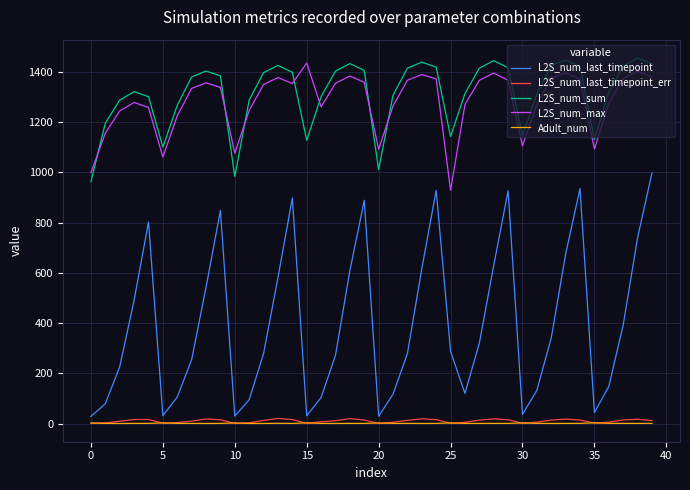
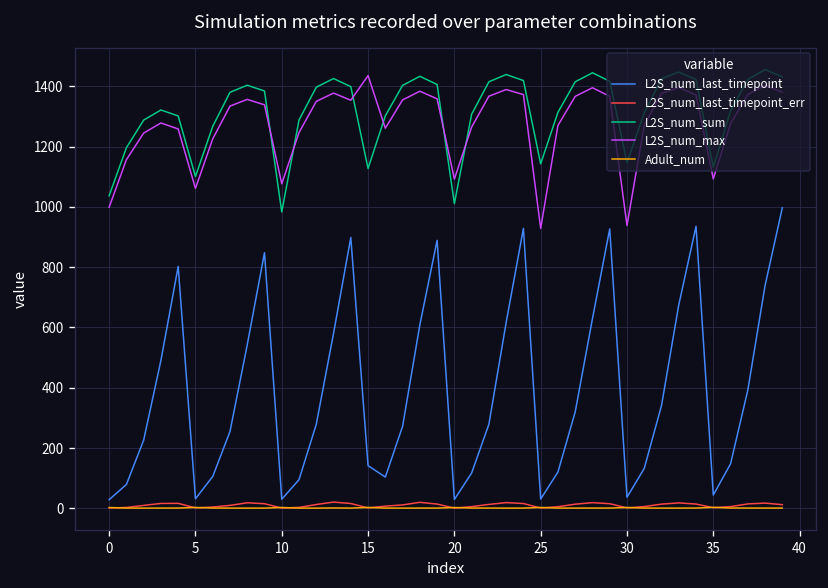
  {
    "L2S_num_last_timepoint": {
      "0": 30,
      "5": 30,
      "10": 30,
-     "15": 30,
+     "15": 140,
      "20": 30,
-     "25": 290,
+     "25": 30,
      "30": 40,
      "35": 40
    },
    "L2S_num_sum": {
-     "0": 960,
+     "0": 1040,
      "5": 1100,
      "10": 980,
      "15": 1130,
      "20": 1010,
      "25": 1140,
      "35": 1130
    },
    "L2S_num_max": {
      "0": 1000,
      "5": 1060,
      "10": 1080,
      "15": 1440,
      "20": 1090,
      "25": 930,
-     "30": 1110,
+     "30": 940,
      "35": 1090
    }
  }
